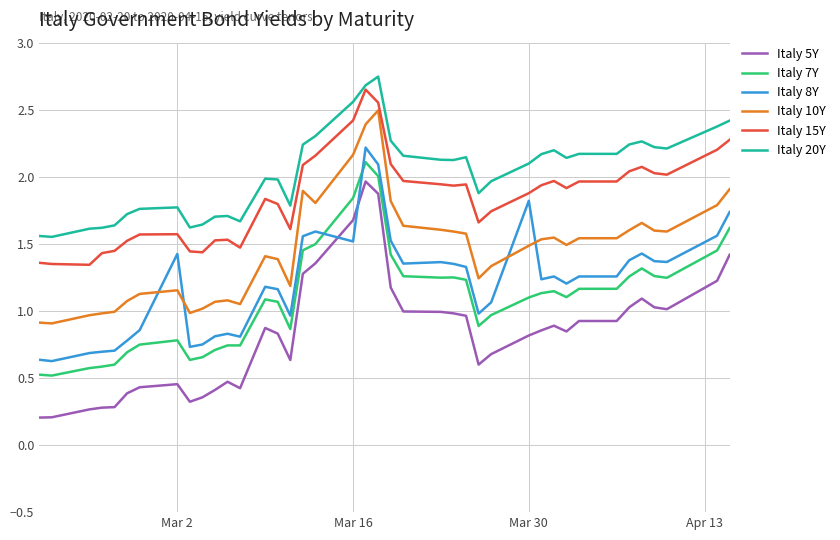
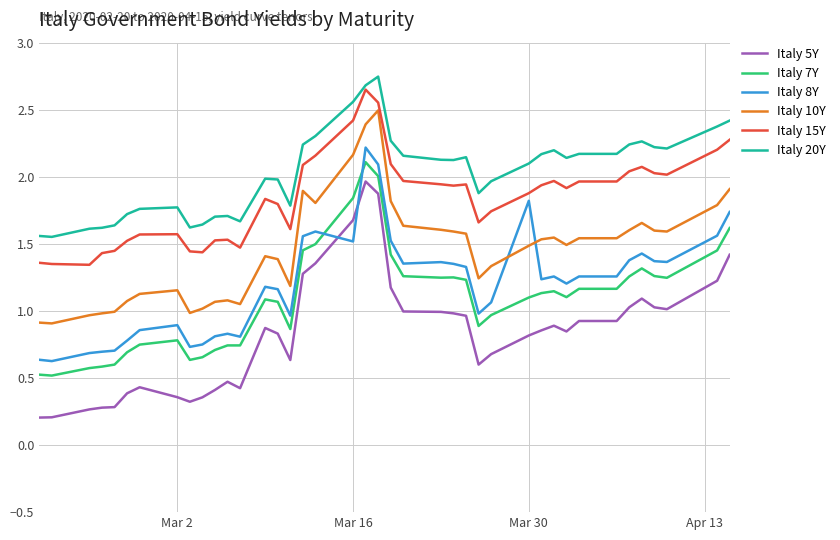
  {
    "Italy 5Y": {
-     "Mar 2": 0.45,
+     "Mar 2": 0.36,
      "Mar 16": 1.68,
      "Mar 30": 0.82
    },
    "Italy 8Y": {
-     "Mar 2": 1.43,
+     "Mar 2": 0.89,
      "Mar 16": 1.52,
      "Mar 30": 1.82
    }
  }
